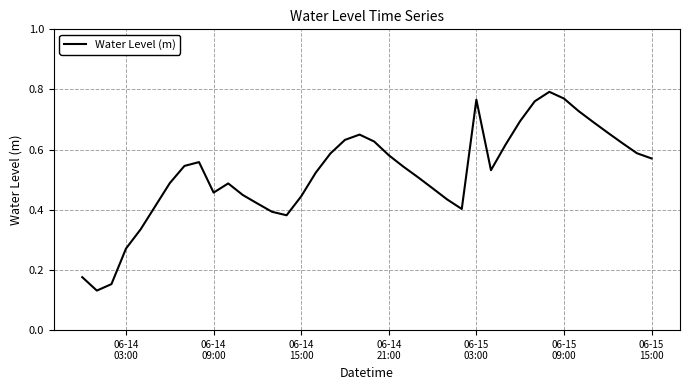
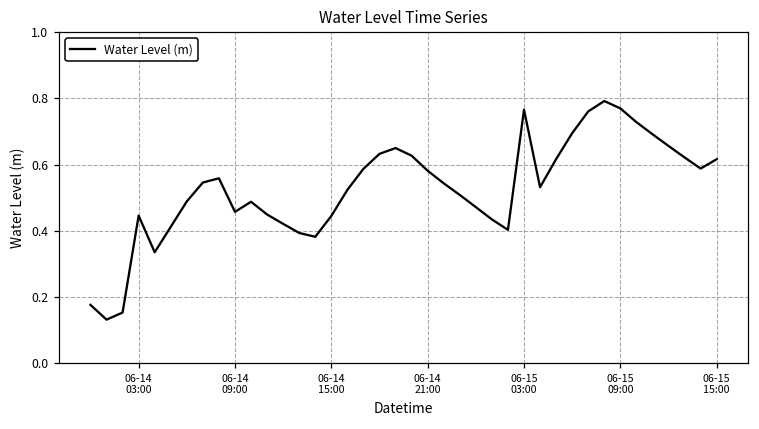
  {
-   "06-14 03:00": 0.27,
+   "06-14 03:00": 0.45,
    "06-14 09:00": 0.46,
    "06-14 15:00": 0.44,
    "06-14 21:00": 0.58,
    "06-15 03:00": 0.77,
    "06-15 09:00": 0.77,
-   "06-15 15:00": 0.57
+   "06-15 15:00": 0.62
  }
